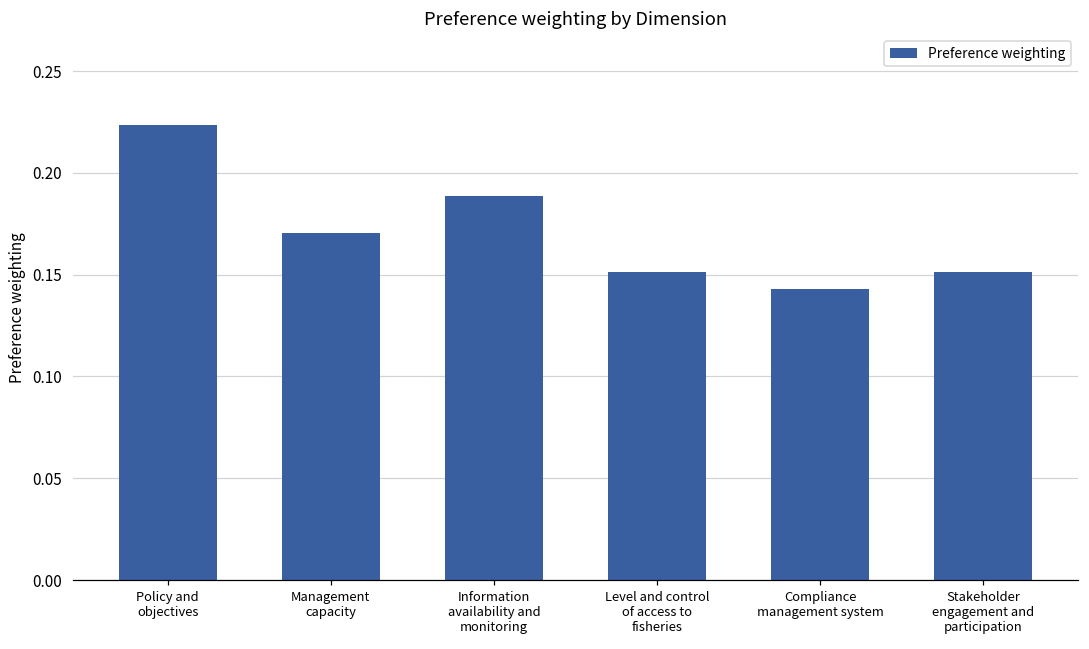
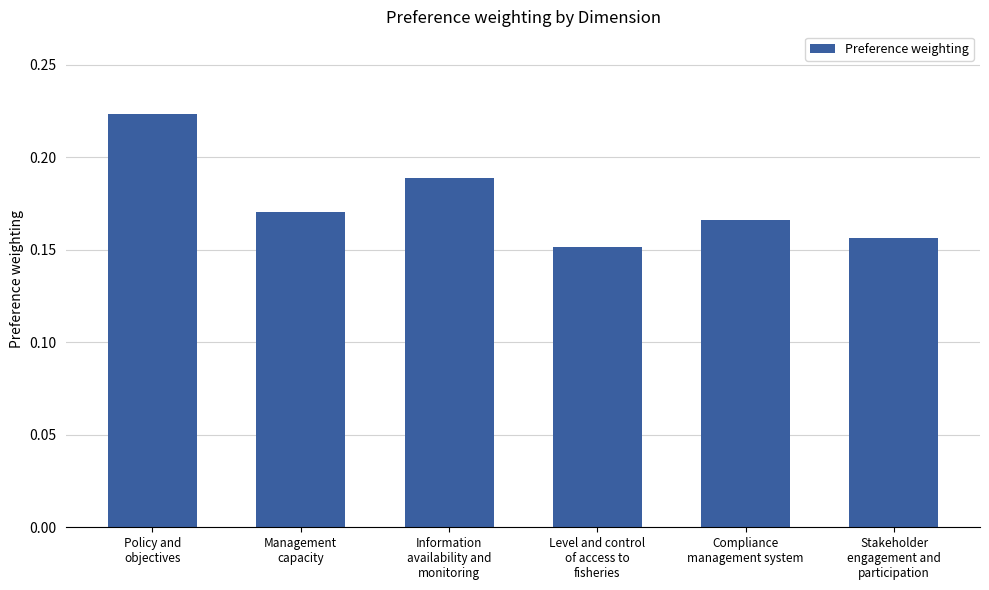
  {
    "Policy and objectives": 0.223,
    "Management capacity": 0.171,
    "Information availability and monitoring": 0.189,
    "Level and control of access to fisheries": 0.151,
-   "Compliance management system": 0.143,
-   "Stakeholder engagement and participation": 0.151
+   "Compliance management system": 0.166,
+   "Stakeholder engagement and participation": 0.157
  }
